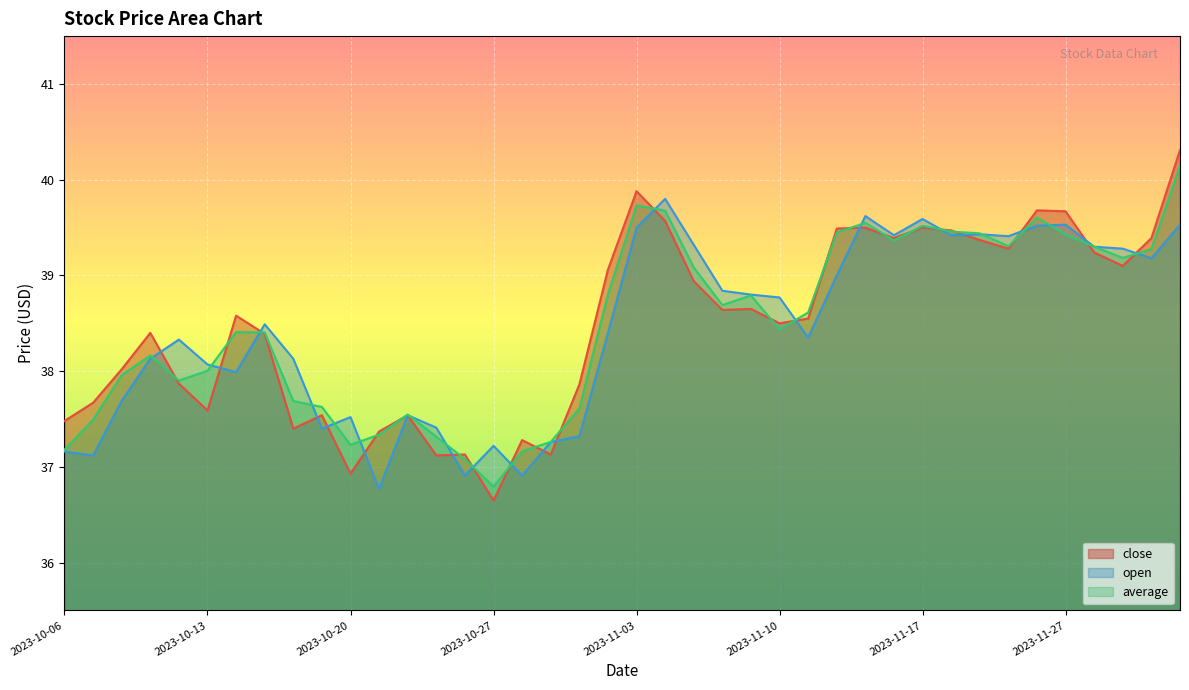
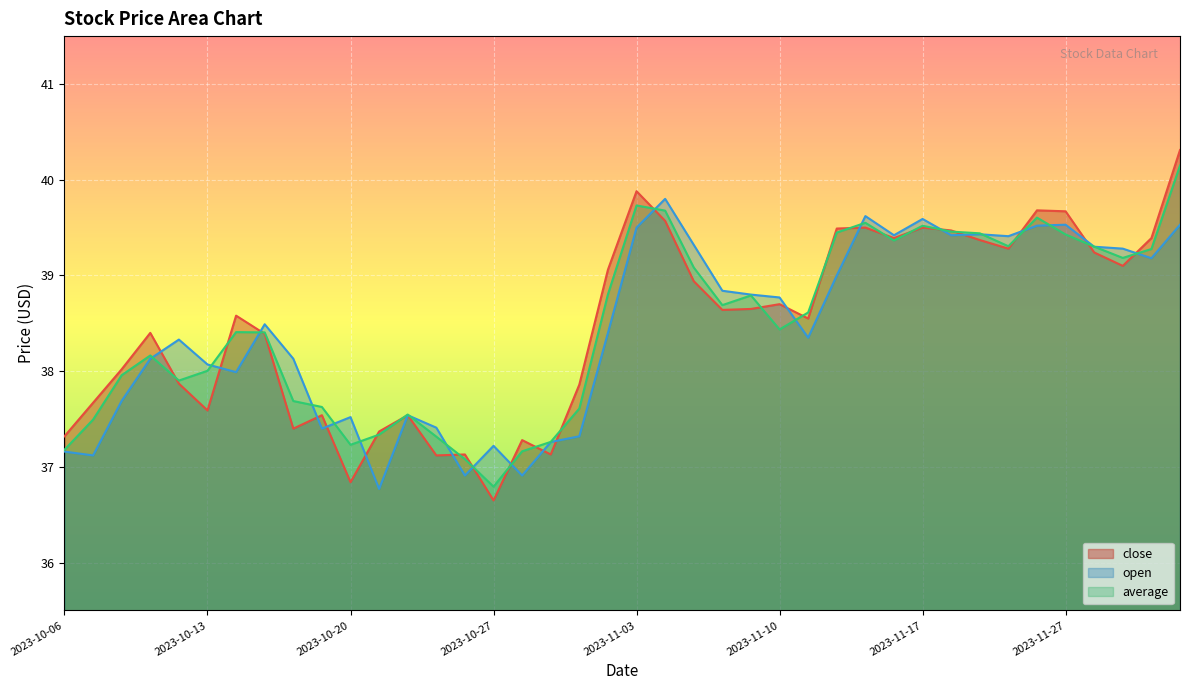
  {
    "close": {
-     "2023-10-06": 37.5,
+     "2023-10-06": 37.3,
      "2023-10-13": 37.6,
-     "2023-10-20": 36.9,
+     "2023-10-20": 36.8,
      "2023-10-27": 36.7,
      "2023-11-03": 39.9,
-     "2023-11-10": 38.5,
+     "2023-11-10": 38.7,
      "2023-11-27": 39.7
    }
  }
